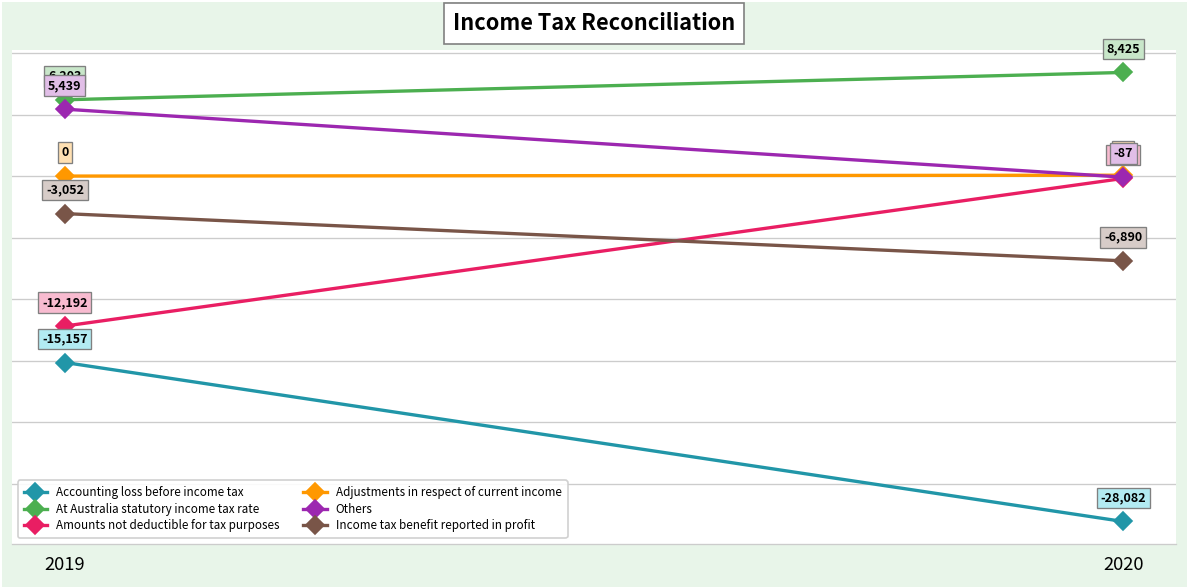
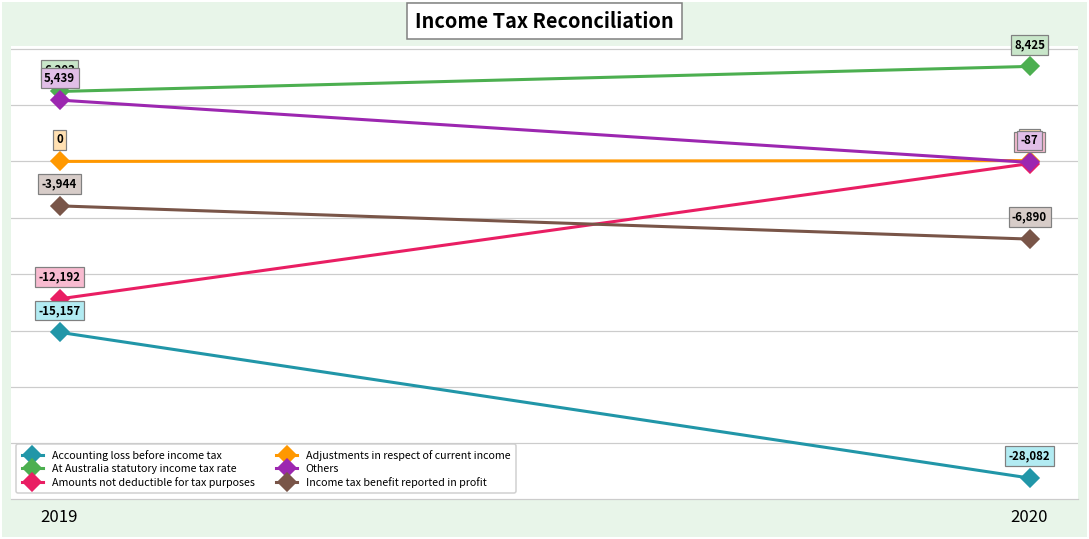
  {
    "Income tax benefit reported in profit": {
-     "2019": "-3,052"
+     "2019": "-3,944"
    }
  }
